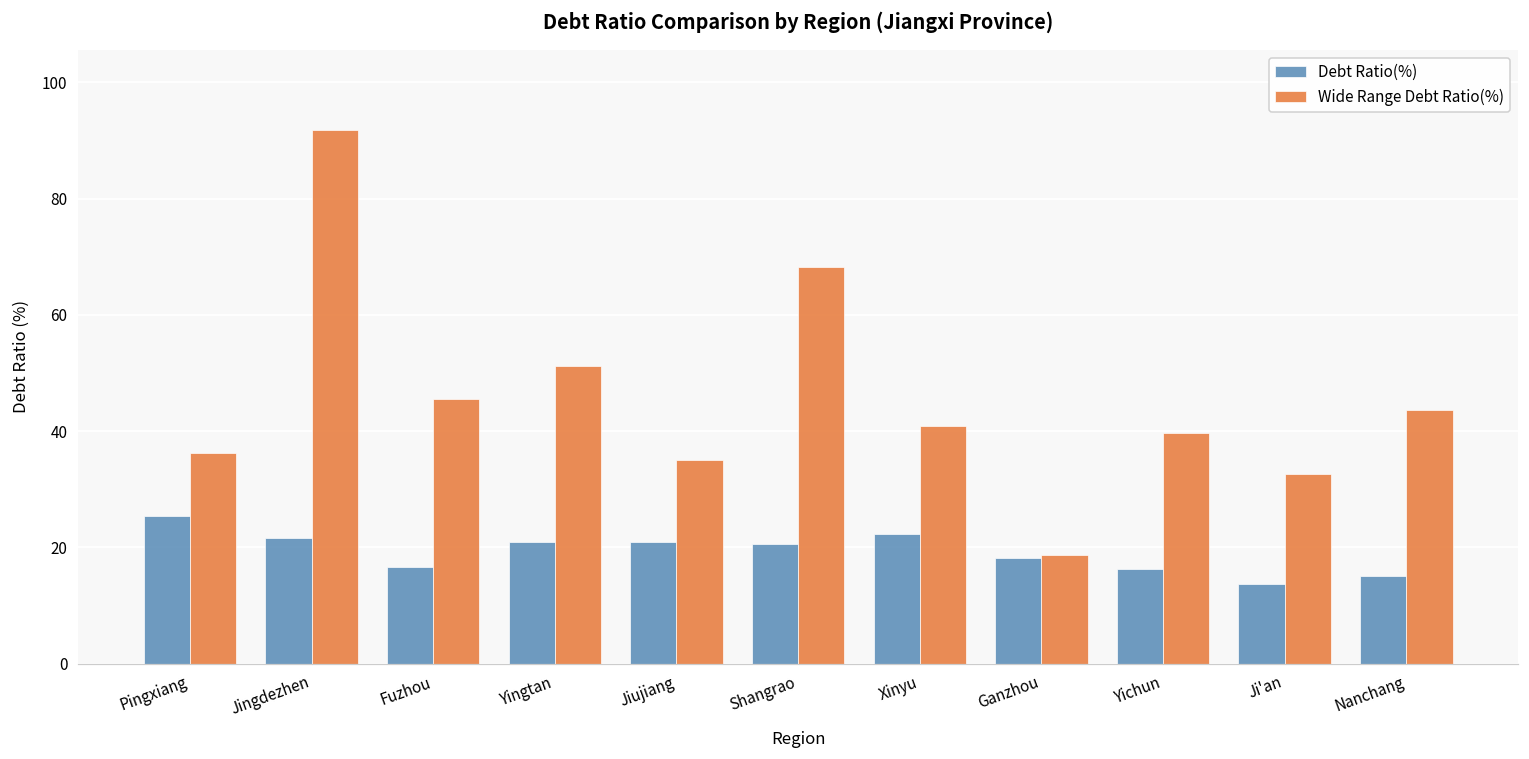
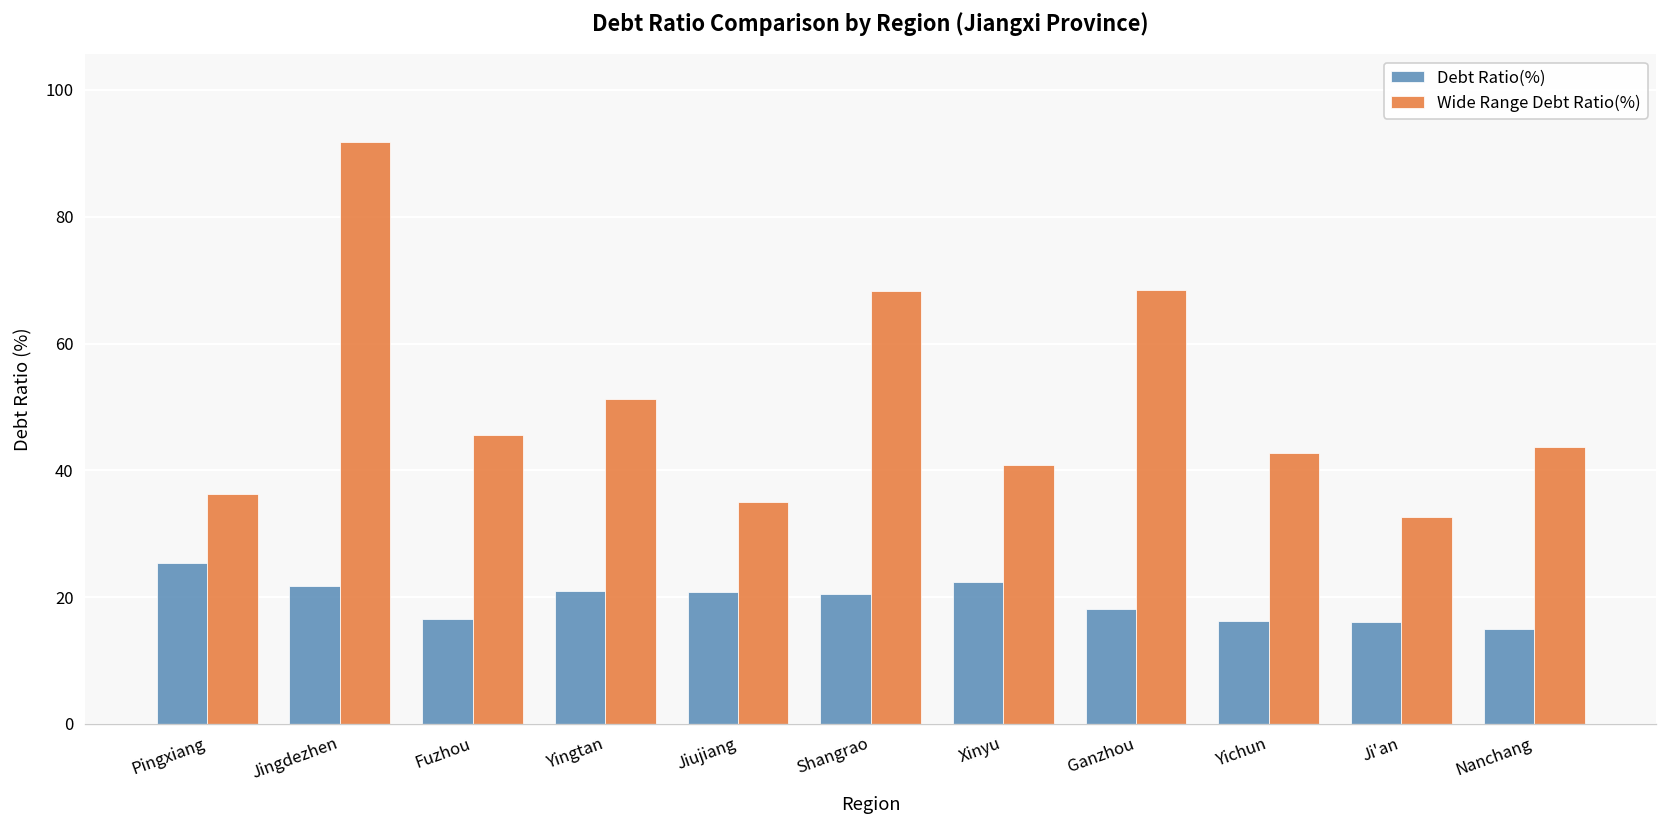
  {
    "Debt Ratio(%)": {
      "Pingxiang": 25,
      "Jingdezhen": 22,
      "Fuzhou": 17,
      "Yingtan": 21,
      "Jiujiang": 21,
      "Shangrao": 21,
      "Xinyu": 22,
      "Ganzhou": 18,
      "Yichun": 16,
-     "Ji'an": 14,
+     "Ji'an": 16,
      "Nanchang": 15
    },
    "Wide Range Debt Ratio(%)": {
      "Pingxiang": 36,
      "Jingdezhen": 92,
      "Fuzhou": 46,
      "Yingtan": 51,
      "Jiujiang": 35,
      "Shangrao": 68,
      "Xinyu": 41,
-     "Ganzhou": 19,
-     "Yichun": 40,
+     "Ganzhou": 68,
+     "Yichun": 43,
      "Ji'an": 33,
      "Nanchang": 44
    }
  }
